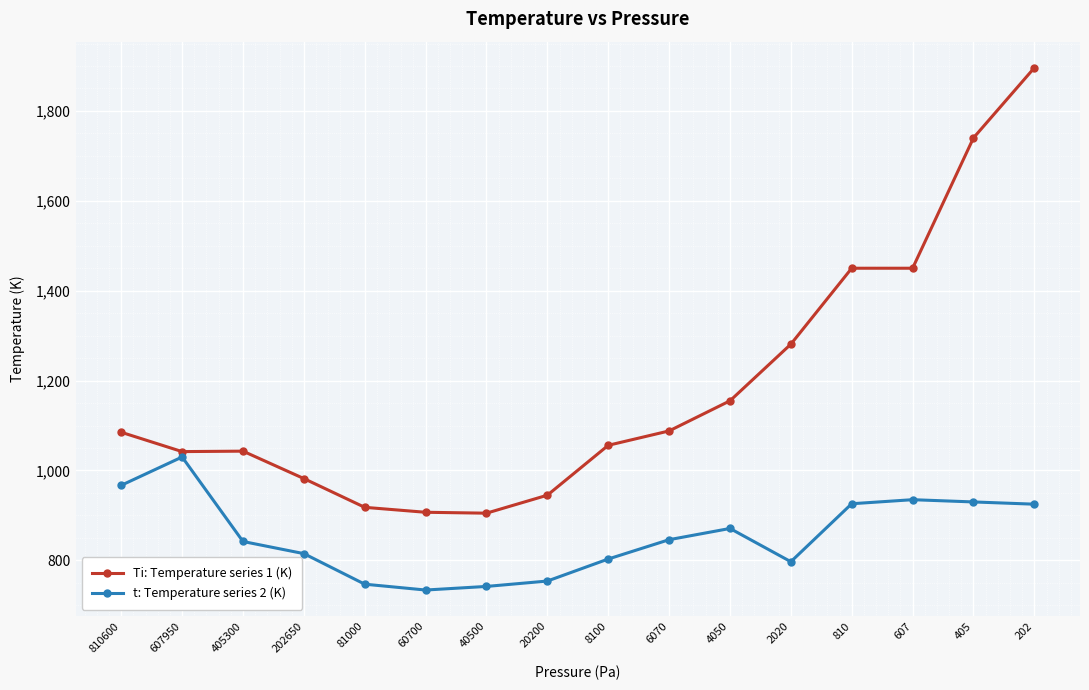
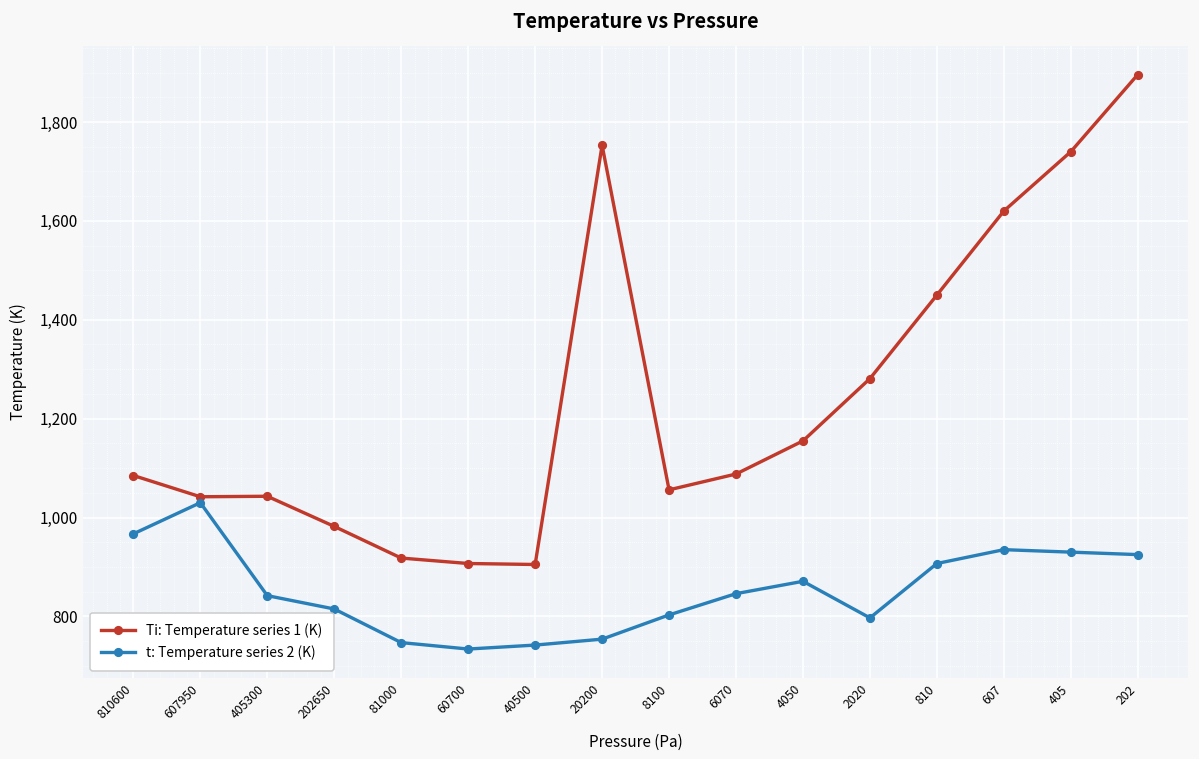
  {
    "Ti: Temperature series 1 (K)": {
      "810600": "1,090",
      "607950": "1,040",
      "405300": "1,040",
      "202650": "980",
      "81000": "920",
      "60700": "910",
      "40500": "910",
-     "20200": "950",
+     "20200": "1,750",
      "8100": "1,060",
      "6070": "1,090",
      "4050": "1,160",
      "2020": "1,280",
      "810": "1,450",
-     "607": "1,450",
+     "607": "1,620",
      "405": "1,740",
      "202": "1,900"
    },
    "t: Temperature series 2 (K)": {
      "810600": "970",
      "607950": "1,030",
      "405300": "840",
      "202650": "820",
      "81000": "750",
      "60700": "730",
      "40500": "740",
      "20200": "750",
      "8100": "800",
      "6070": "850",
      "4050": "870",
      "2020": "800",
-     "810": "930",
+     "810": "910",
      "607": "940",
      "405": "930",
      "202": "930"
    }
  }
